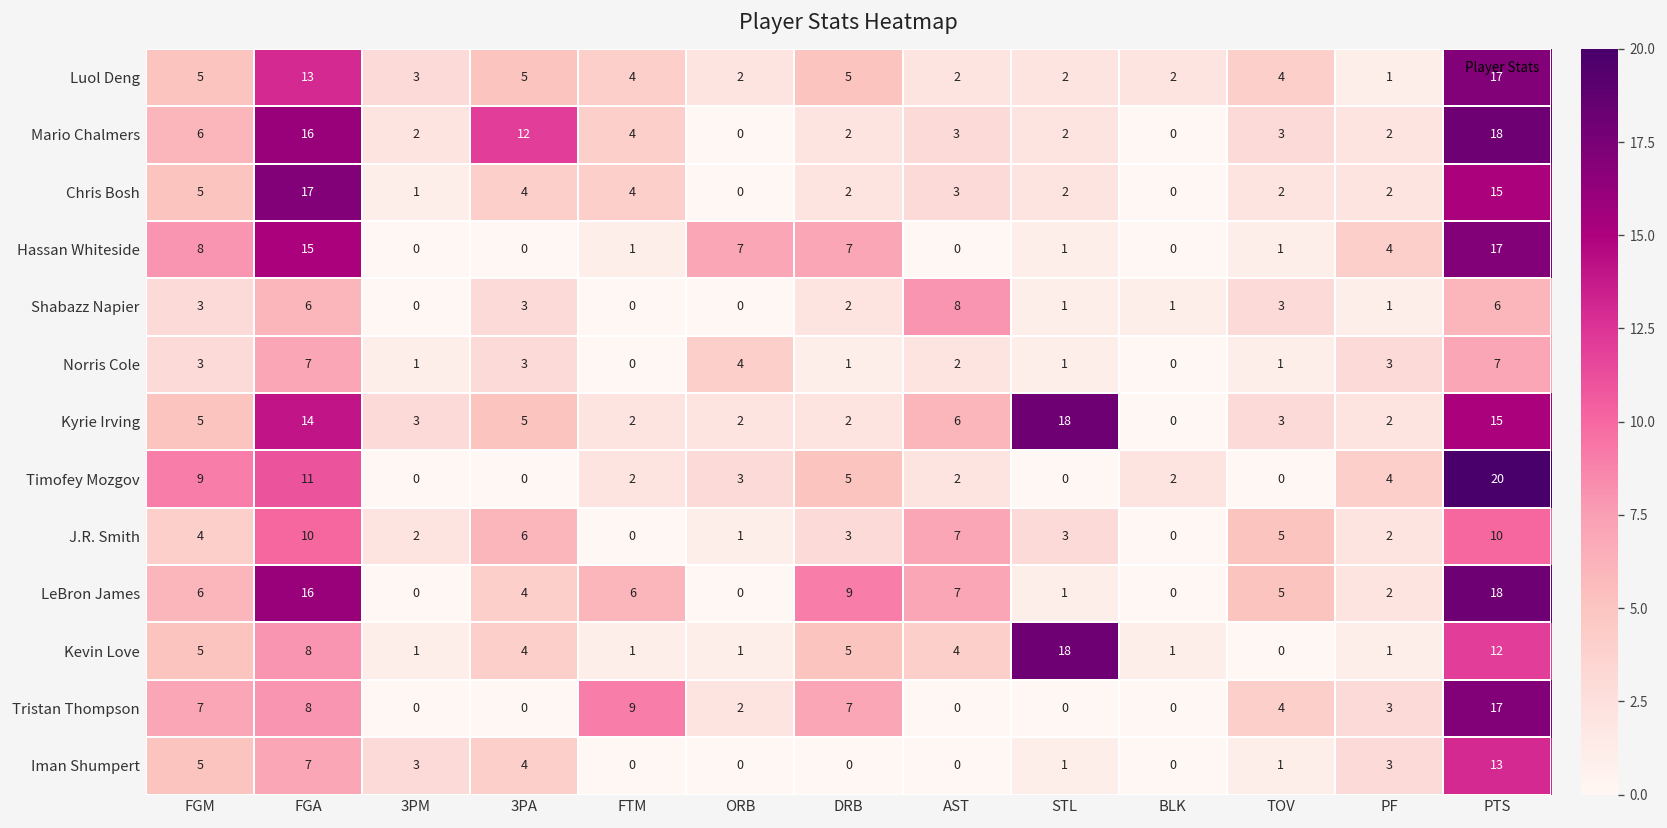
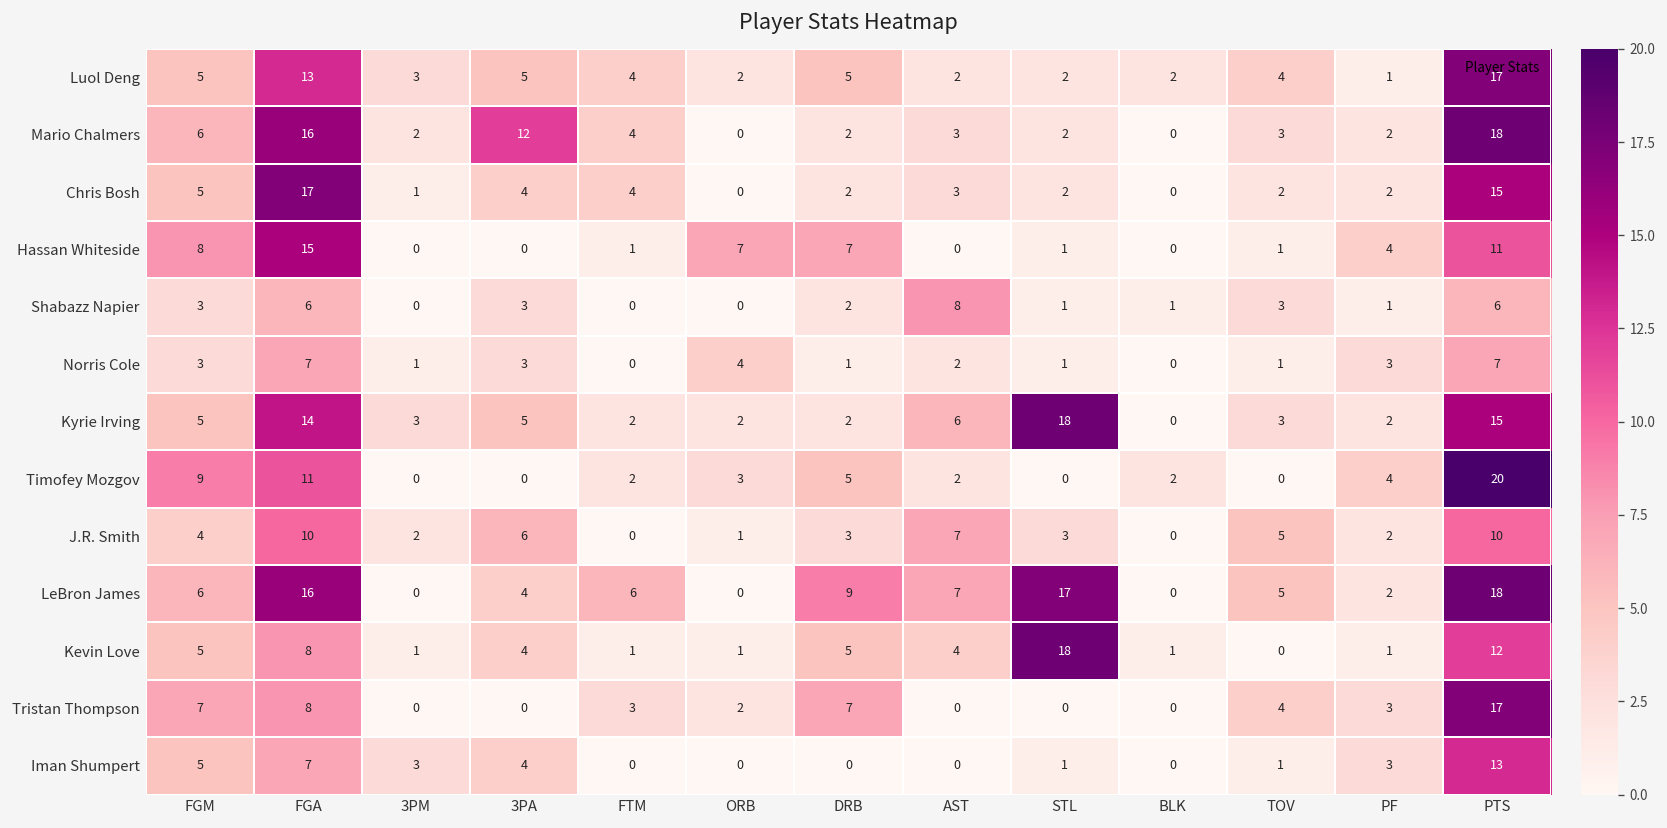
  {
    "Luol Deng": {
      "FGM": 5,
      "FGA": 13,
      "3PM": 3,
      "3PA": 5,
      "FTM": 4,
      "ORB": 2,
      "DRB": 5,
      "AST": 2,
      "STL": 2,
      "BLK": 2,
      "TOV": 4,
      "PF": 1
    },
    "Mario Chalmers": {
      "FGM": 6,
      "FGA": 16,
      "3PM": 2,
      "3PA": 12,
      "FTM": 4,
      "ORB": 0,
      "DRB": 2,
      "AST": 3,
      "STL": 2,
      "BLK": 0,
      "TOV": 3,
      "PF": 2,
      "PTS": 18
    },
    "Chris Bosh": {
      "FGM": 5,
      "FGA": 17,
      "3PM": 1,
      "3PA": 4,
      "FTM": 4,
      "ORB": 0,
      "DRB": 2,
      "AST": 3,
      "STL": 2,
      "BLK": 0,
      "TOV": 2,
      "PF": 2,
      "PTS": 15
    },
    "Hassan Whiteside": {
      "FGM": 8,
      "FGA": 15,
      "3PM": 0,
      "3PA": 0,
      "FTM": 1,
      "ORB": 7,
      "DRB": 7,
      "AST": 0,
      "STL": 1,
      "BLK": 0,
      "TOV": 1,
      "PF": 4,
-     "PTS": 17
+     "PTS": 11
    },
    "Shabazz Napier": {
      "FGM": 3,
      "FGA": 6,
      "3PM": 0,
      "3PA": 3,
      "FTM": 0,
      "ORB": 0,
      "DRB": 2,
      "AST": 8,
      "STL": 1,
      "BLK": 1,
      "TOV": 3,
      "PF": 1,
      "PTS": 6
    },
    "Norris Cole": {
      "FGM": 3,
      "FGA": 7,
      "3PM": 1,
      "3PA": 3,
      "FTM": 0,
      "ORB": 4,
      "DRB": 1,
      "AST": 2,
      "STL": 1,
      "BLK": 0,
      "TOV": 1,
      "PF": 3,
      "PTS": 7
    },
    "Kyrie Irving": {
      "FGM": 5,
      "FGA": 14,
      "3PM": 3,
      "3PA": 5,
      "FTM": 2,
      "ORB": 2,
      "DRB": 2,
      "AST": 6,
      "STL": 18,
      "BLK": 0,
      "TOV": 3,
      "PF": 2,
      "PTS": 15
    },
    "Timofey Mozgov": {
      "FGM": 9,
      "FGA": 11,
      "3PM": 0,
      "3PA": 0,
      "FTM": 2,
      "ORB": 3,
      "DRB": 5,
      "AST": 2,
      "STL": 0,
      "BLK": 2,
      "TOV": 0,
      "PF": 4,
      "PTS": 20
    },
    "J.R. Smith": {
      "FGM": 4,
      "FGA": 10,
      "3PM": 2,
      "3PA": 6,
      "FTM": 0,
      "ORB": 1,
      "DRB": 3,
      "AST": 7,
      "STL": 3,
      "BLK": 0,
      "TOV": 5,
      "PF": 2,
      "PTS": 10
    },
    "LeBron James": {
      "FGM": 6,
      "FGA": 16,
      "3PM": 0,
      "3PA": 4,
      "FTM": 6,
      "ORB": 0,
      "DRB": 9,
      "AST": 7,
-     "STL": 1,
+     "STL": 17,
      "BLK": 0,
      "TOV": 5,
      "PF": 2,
      "PTS": 18
    },
    "Kevin Love": {
      "FGM": 5,
      "FGA": 8,
      "3PM": 1,
      "3PA": 4,
      "FTM": 1,
      "ORB": 1,
      "DRB": 5,
      "AST": 4,
      "STL": 18,
      "BLK": 1,
      "TOV": 0,
      "PF": 1,
      "PTS": 12
    },
    "Tristan Thompson": {
      "FGM": 7,
      "FGA": 8,
      "3PM": 0,
      "3PA": 0,
-     "FTM": 9,
+     "FTM": 3,
      "ORB": 2,
      "DRB": 7,
      "AST": 0,
      "STL": 0,
      "BLK": 0,
      "TOV": 4,
      "PF": 3,
      "PTS": 17
    },
    "Iman Shumpert": {
      "FGM": 5,
      "FGA": 7,
      "3PM": 3,
      "3PA": 4,
      "FTM": 0,
      "ORB": 0,
      "DRB": 0,
      "AST": 0,
      "STL": 1,
      "BLK": 0,
      "TOV": 1,
      "PF": 3,
      "PTS": 13
    }
  }
